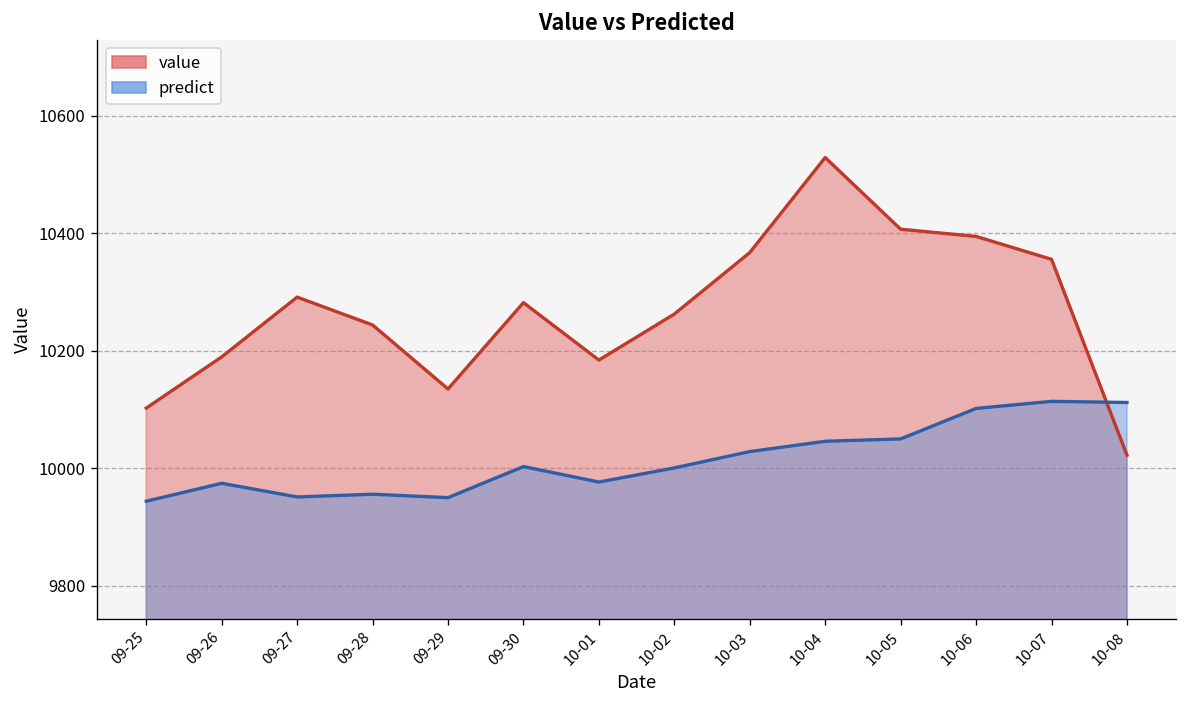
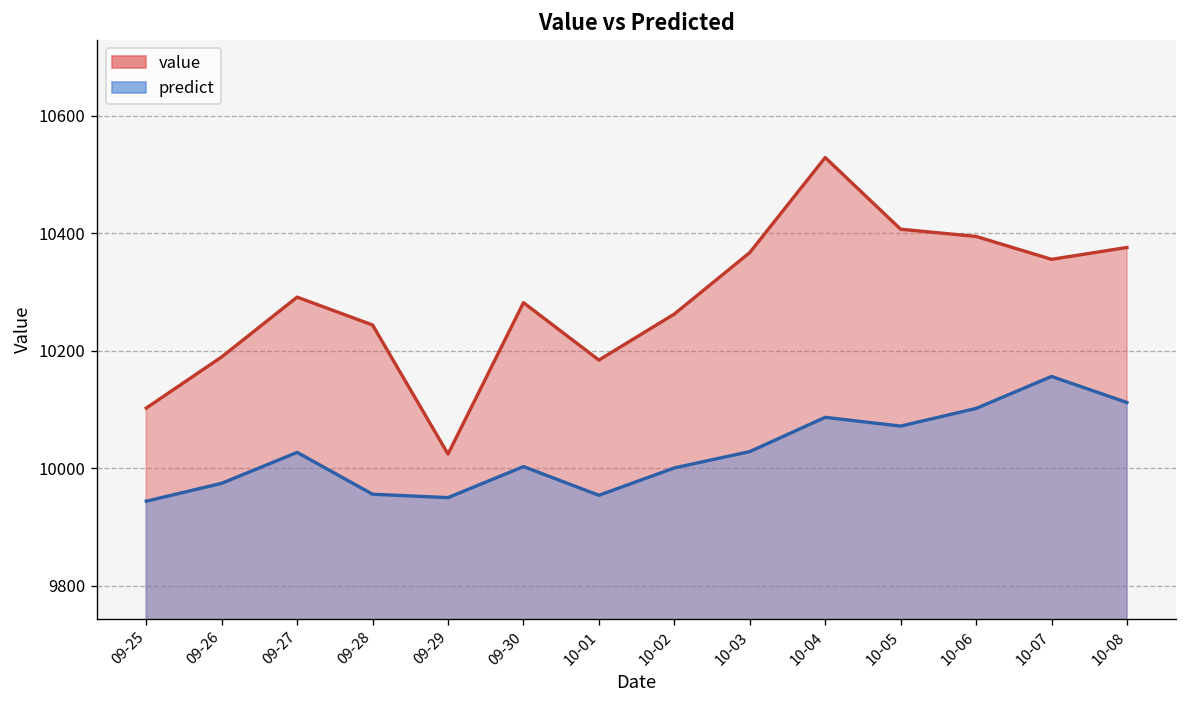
  {
    "value": {
      "09-25": 10100,
      "09-26": 10190,
      "09-27": 10290,
      "09-28": 10240,
-     "09-29": 10130,
+     "09-29": 10020,
      "09-30": 10280,
      "10-01": 10180,
      "10-02": 10260,
      "10-03": 10370,
      "10-04": 10530,
      "10-05": 10410,
      "10-06": 10390,
      "10-07": 10360,
-     "10-08": 10020
+     "10-08": 10380
    },
    "predict": {
      "09-25": 9940,
      "09-26": 9970,
-     "09-27": 9950,
+     "09-27": 10030,
      "09-28": 9960,
      "09-29": 9950,
      "09-30": 10000,
-     "10-01": 9980,
+     "10-01": 9950,
      "10-02": 10000,
      "10-03": 10030,
-     "10-04": 10050,
-     "10-05": 10050,
+     "10-04": 10090,
+     "10-05": 10070,
      "10-06": 10100,
-     "10-07": 10110,
+     "10-07": 10160,
      "10-08": 10110
    }
  }
